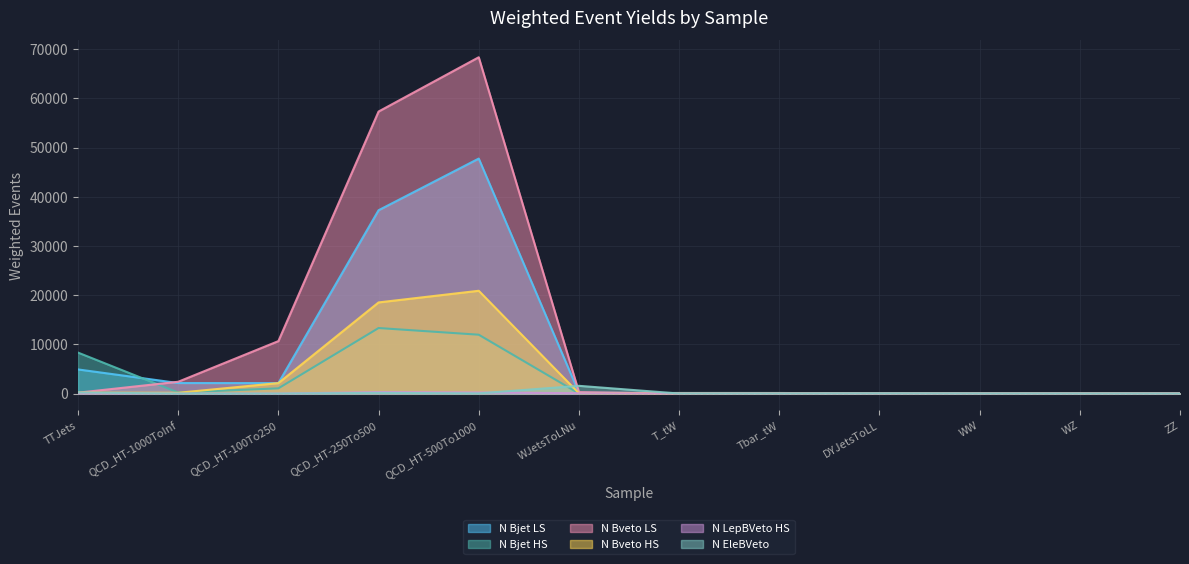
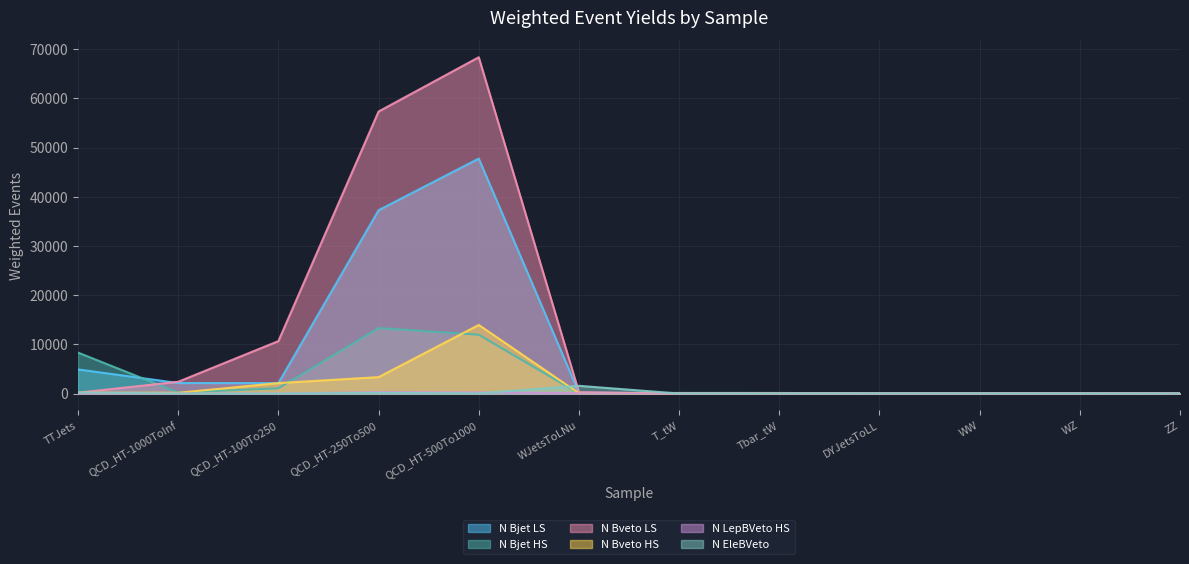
  {
    "N Bveto HS": {
-     "QCD_HT-250To500": 19000,
-     "QCD_HT-500To1000": 21000
+     "QCD_HT-250To500": 3000,
+     "QCD_HT-500To1000": 14000
    }
  }
